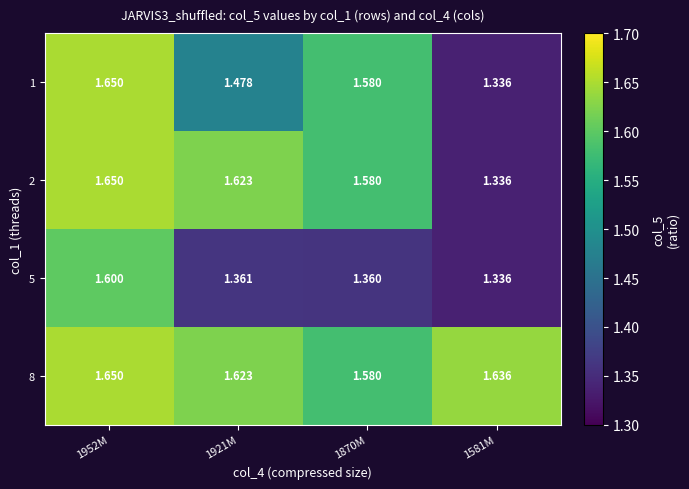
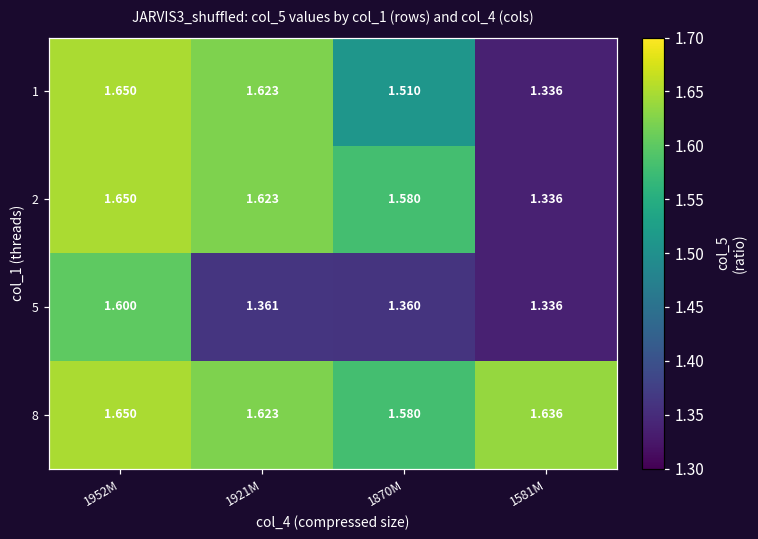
  {
    "1": {
      "1952M": 1.650,
-     "1921M": 1.478,
-     "1870M": 1.580,
+     "1921M": 1.623,
+     "1870M": 1.510,
      "1581M": 1.336
    },
    "2": {
      "1952M": 1.650,
      "1921M": 1.623,
      "1870M": 1.580,
      "1581M": 1.336
    },
    "5": {
      "1952M": 1.600,
      "1921M": 1.361,
      "1870M": 1.360,
      "1581M": 1.336
    },
    "8": {
      "1952M": 1.650,
      "1921M": 1.623,
      "1870M": 1.580,
      "1581M": 1.636
    }
  }
